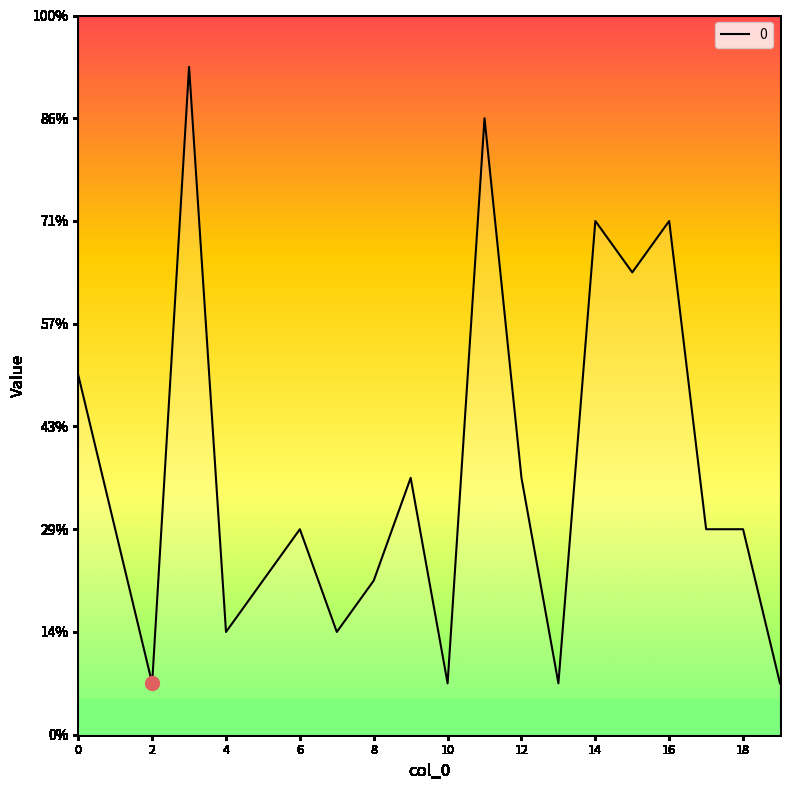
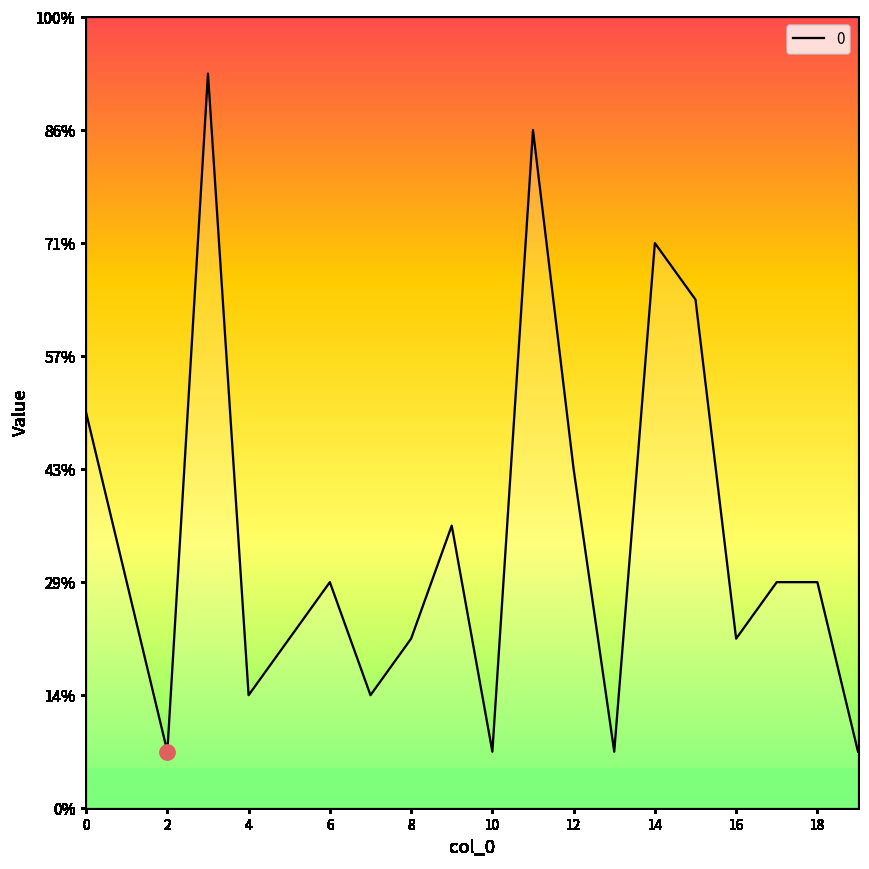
  {
    "0": {
      "0": "50%",
      "4": "14%",
      "6": "29%",
      "8": "21%",
      "10": "7%",
-     "12": "36%",
+     "12": "43%",
      "14": "71%",
-     "16": "71%",
+     "16": "21%",
      "18": "29%"
    }
  }
